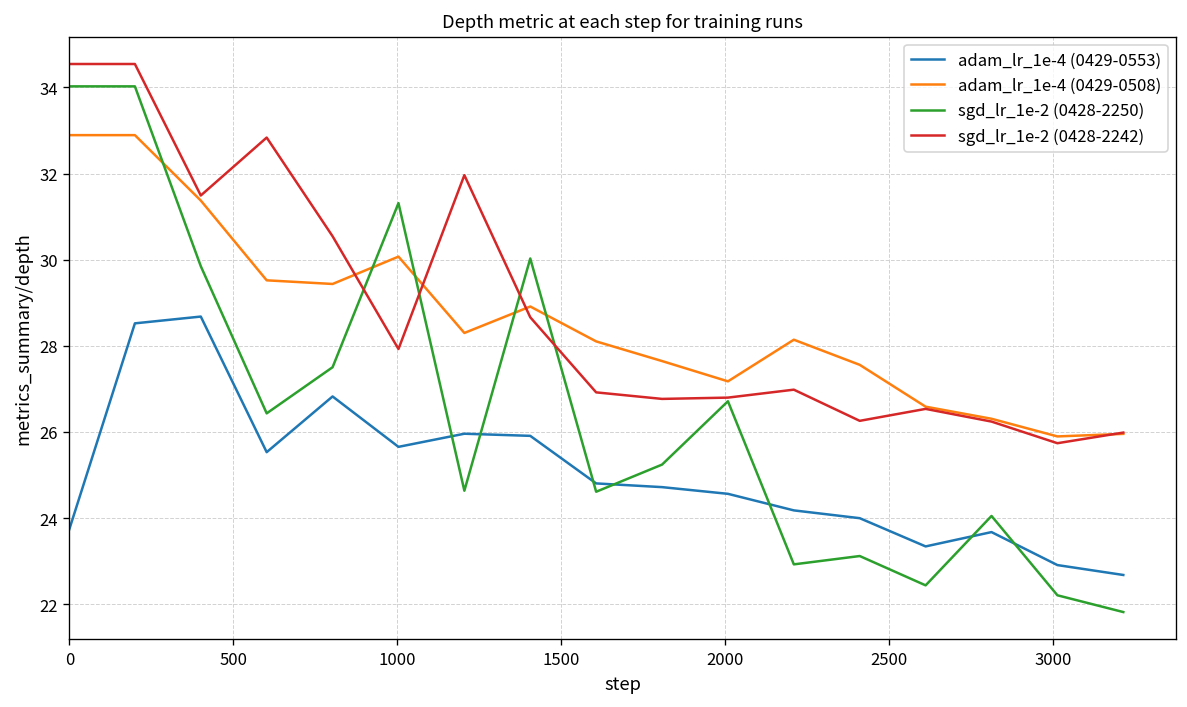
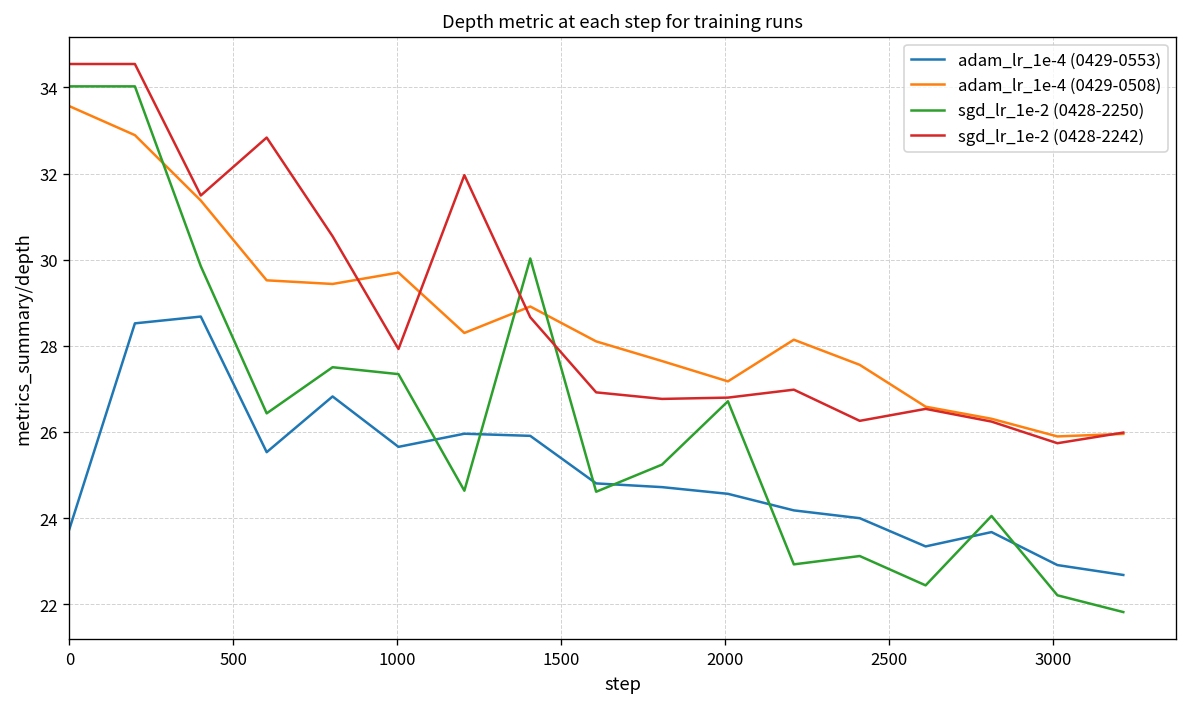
  {
    "adam_lr_1e-4 (0429-0553)": {
      "0": 23.7,
      "1000": 25.7
    },
    "adam_lr_1e-4 (0429-0508)": {
-     "0": 32.9,
-     "1000": 30.1
+     "0": 33.6,
+     "1000": 29.7
    },
    "sgd_lr_1e-2 (0428-2250)": {
      "0": 34.0,
-     "1000": 31.3
+     "1000": 27.3
    },
    "sgd_lr_1e-2 (0428-2242)": {
      "0": 34.5,
      "1000": 27.9
    }
  }
